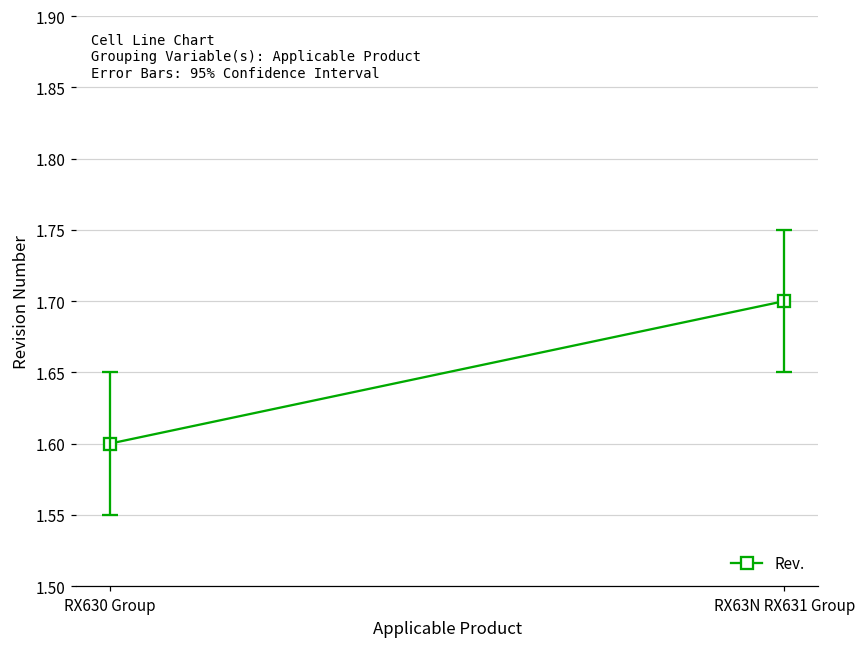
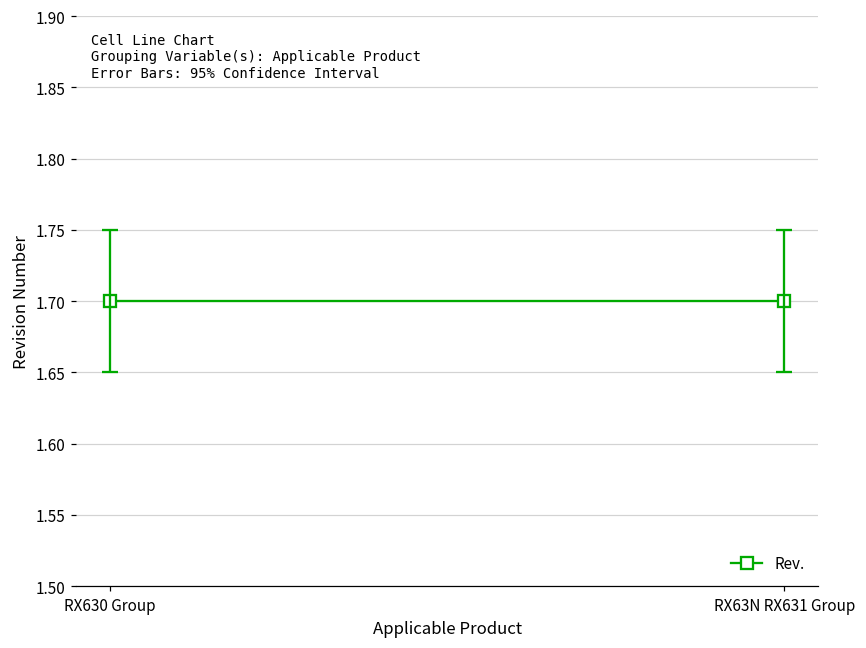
  {
    "Rev.": {
-     "RX630 Group": 1.6,
+     "RX630 Group": 1.7,
      "RX63N RX631 Group": 1.7
    }
  }
